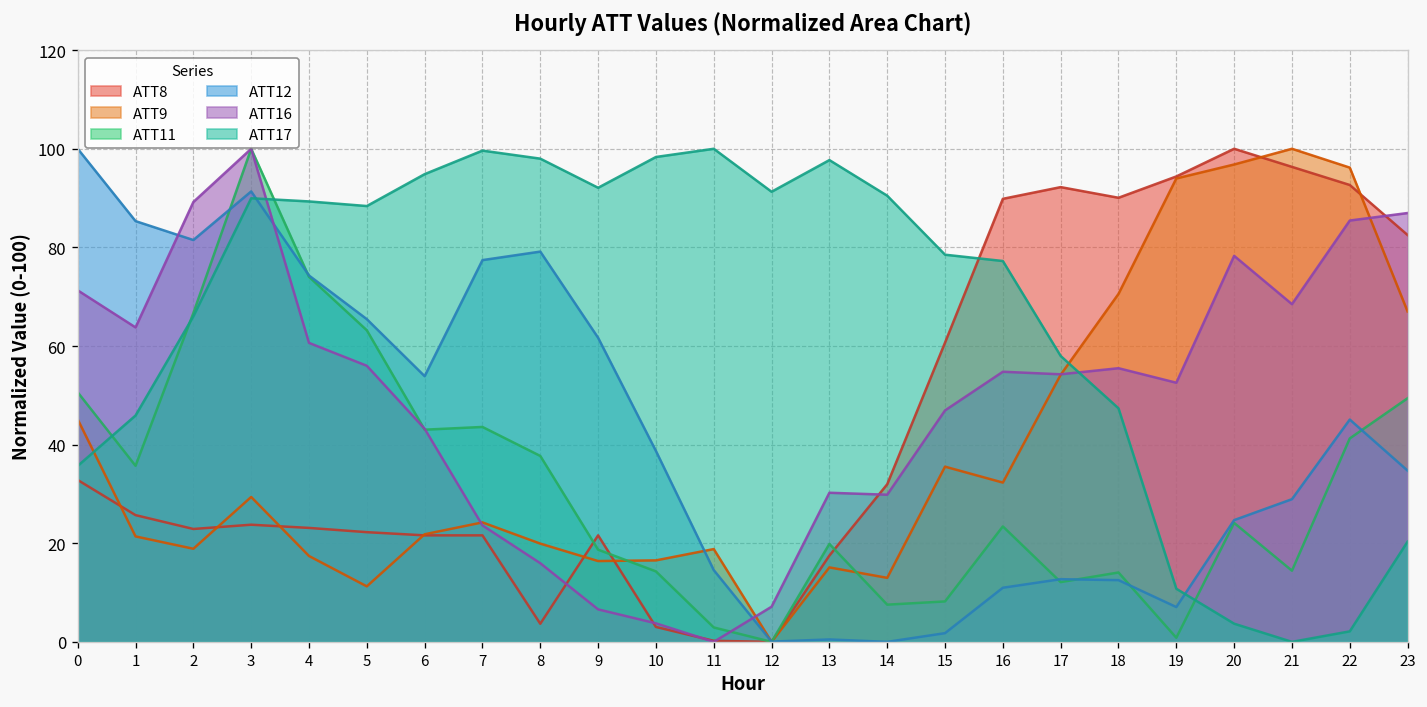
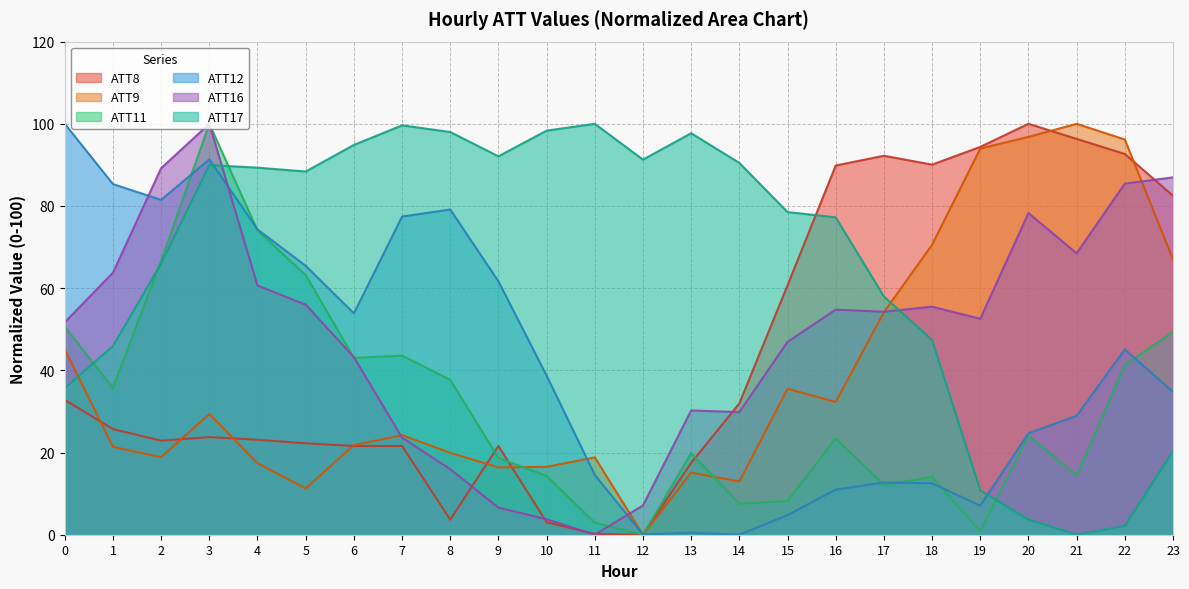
  {
    "ATT12": {
      "0": 100,
      "1": 85,
      "2": 81,
      "3": 91,
      "5": 65,
      "6": 54,
      "7": 77,
      "8": 79,
      "9": 62,
      "10": 39,
      "11": 15,
      "13": 0,
      "14": 0,
-     "15": 2,
+     "15": 5,
      "16": 11,
      "18": 13,
      "19": 7,
      "21": 29,
      "22": 45,
      "23": 35
    },
    "ATT16": {
-     "0": 71,
+     "0": 52,
      "1": 64,
      "2": 89,
      "4": 61,
      "5": 56,
      "8": 16,
      "9": 7,
      "10": 4,
      "12": 7,
      "13": 30,
      "14": 30,
      "15": 47,
      "16": 55,
      "18": 55,
      "19": 53,
      "20": 78,
      "21": 68,
      "22": 85,
      "23": 87
    }
  }
